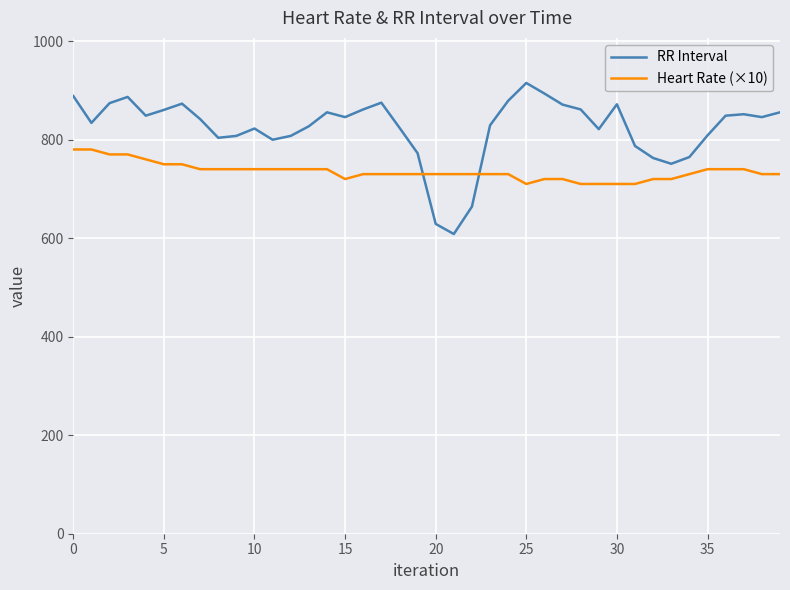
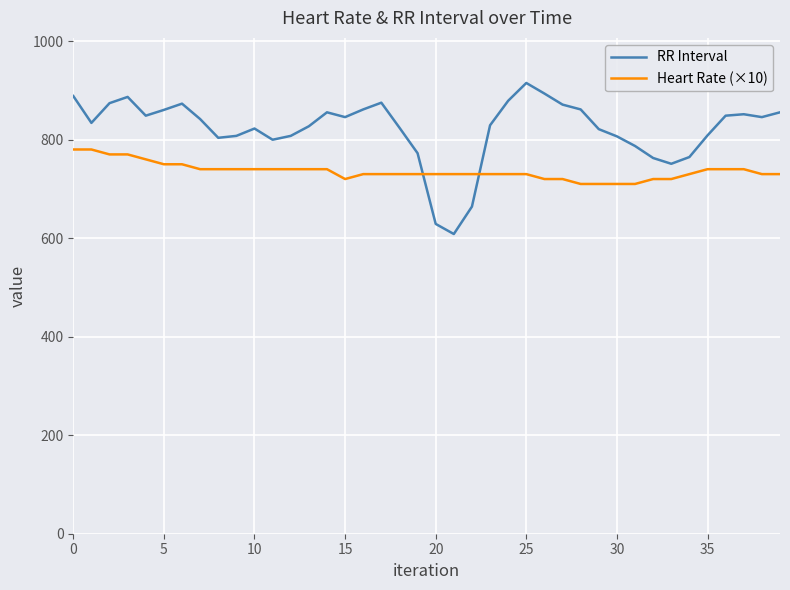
  {
    "RR Interval": {
      "0": 890,
      "5": 860,
      "10": 820,
      "15": 850,
      "20": 630,
      "25": 920,
-     "30": 870,
+     "30": 810,
      "35": 810
    },
    "Heart Rate (×10)": {
      "0": 780,
      "5": 750,
      "10": 740,
      "15": 720,
      "20": 730,
-     "25": 710,
+     "25": 730,
      "30": 710,
      "35": 740
    }
  }
